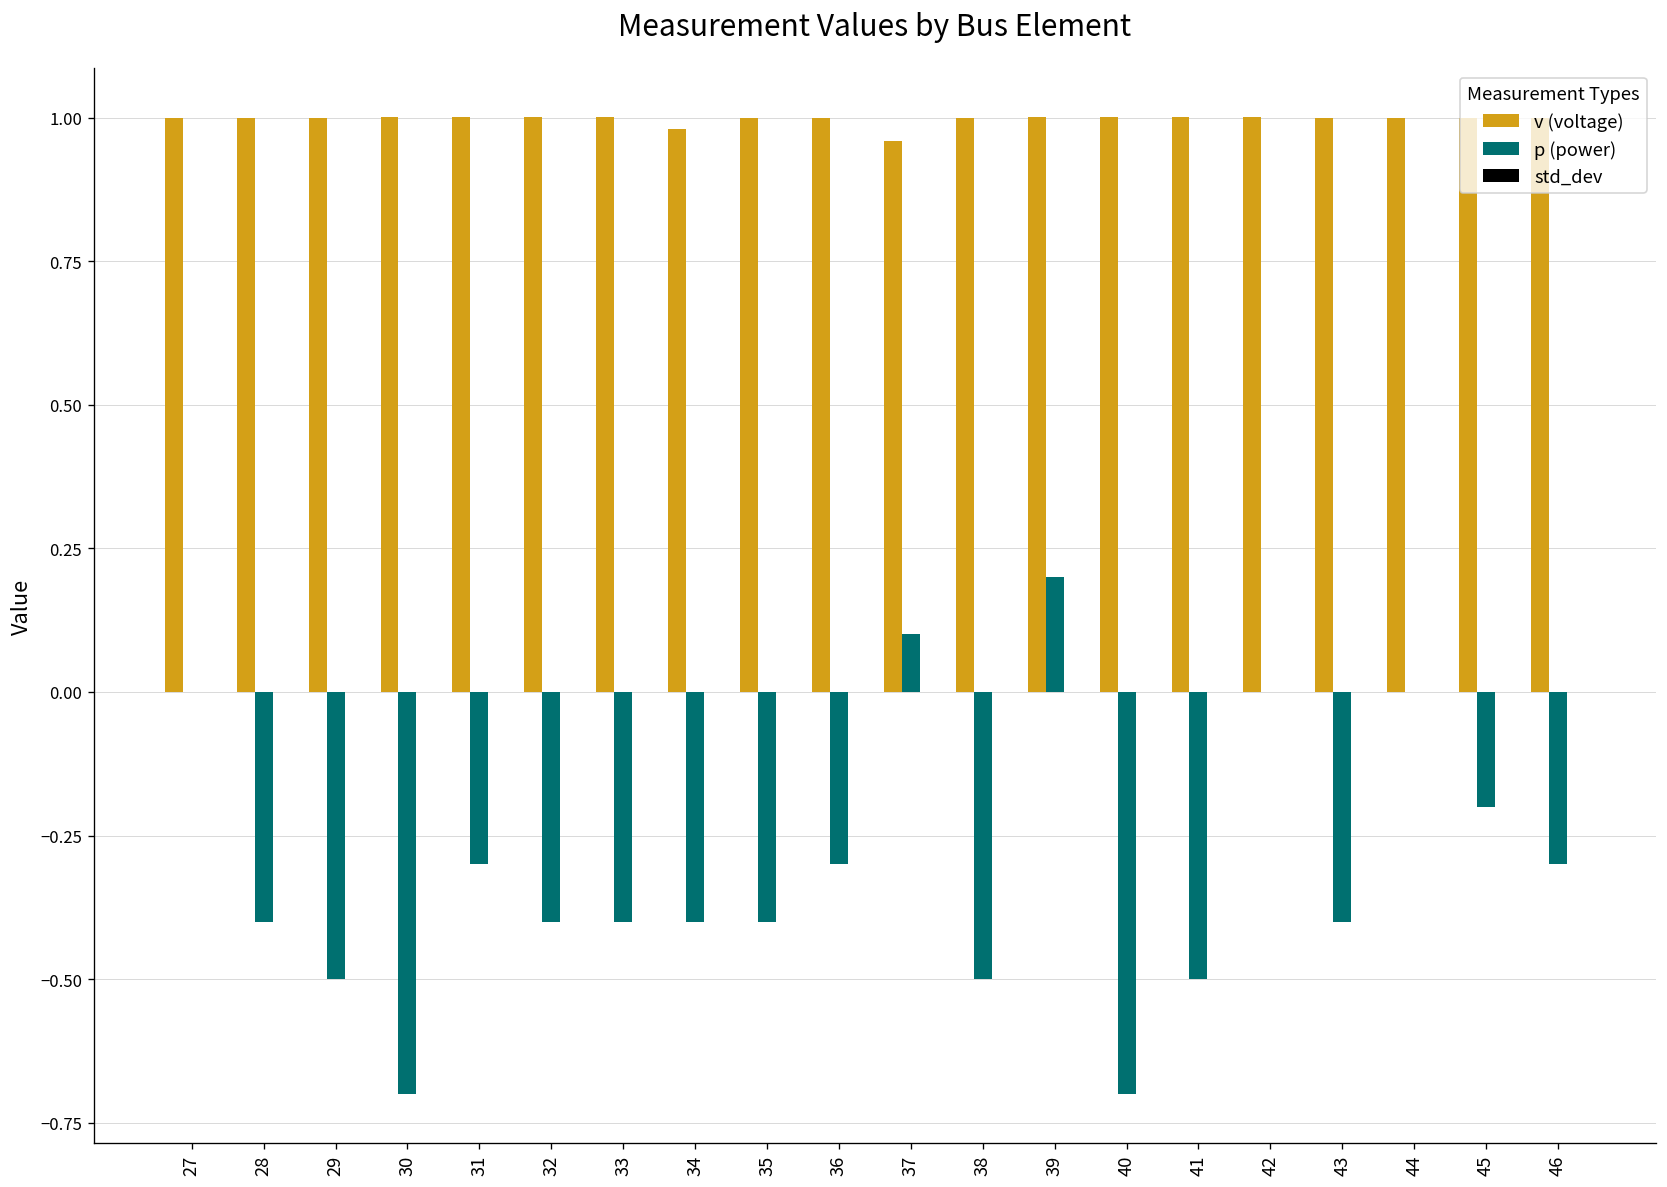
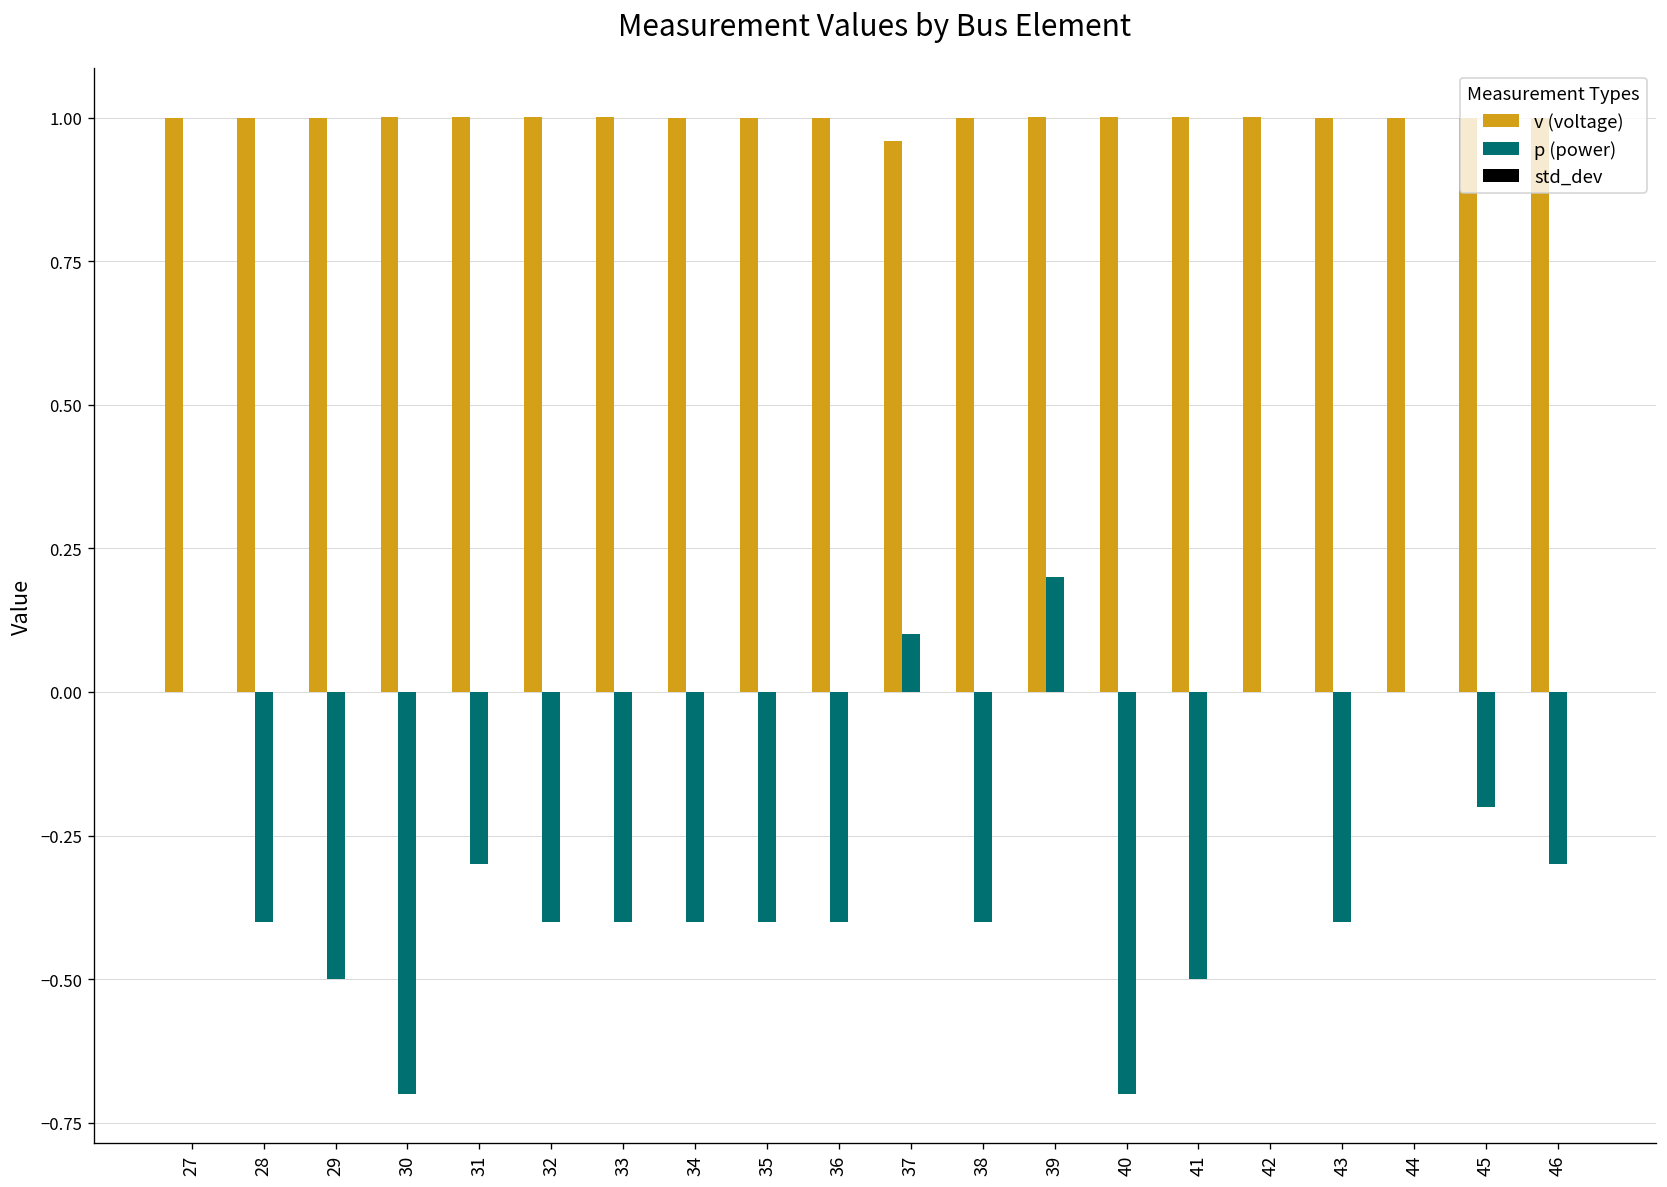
  {
    "v (voltage)": {
      "27": 1.00,
      "28": 1.00,
      "29": 1.00,
      "30": 1.00,
      "31": 1.00,
      "32": 1.00,
      "33": 1.00,
-     "34": 0.98,
+     "34": 1.00,
      "35": 1.00,
      "36": 1.00,
      "37": 0.96,
      "38": 1.00,
      "39": 1.00,
      "40": 1.00,
      "41": 1.00,
      "42": 1.00,
      "43": 1.00,
      "44": 1.00
    },
    "p (power)": {
      "27": 0.0,
      "28": -0.4,
      "29": -0.5,
      "30": -0.7,
      "31": -0.3,
      "32": -0.4,
      "33": -0.4,
      "34": -0.4,
      "35": -0.4,
-     "36": -0.3,
+     "36": -0.4,
      "37": 0.1,
-     "38": -0.5,
+     "38": -0.4,
      "39": 0.2,
      "40": -0.7,
      "41": -0.5,
      "42": 0.0,
      "43": -0.4,
      "44": 0.0,
      "45": -0.2,
      "46": -0.3
    }
  }
